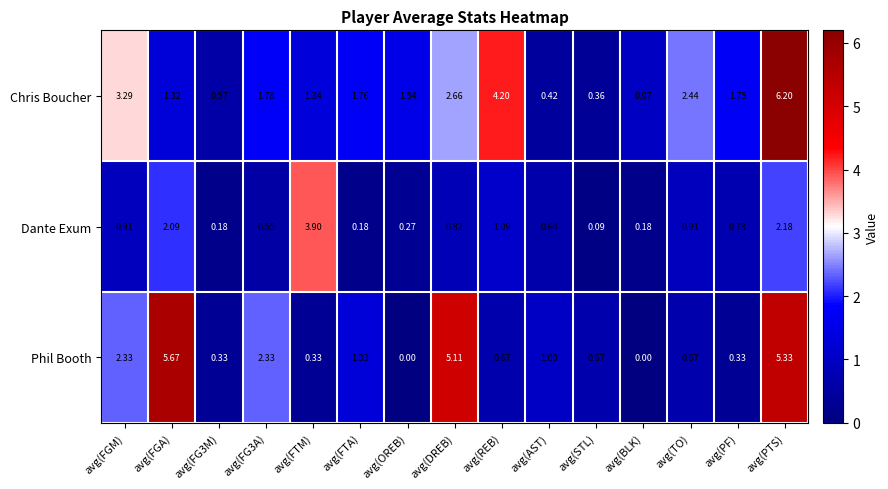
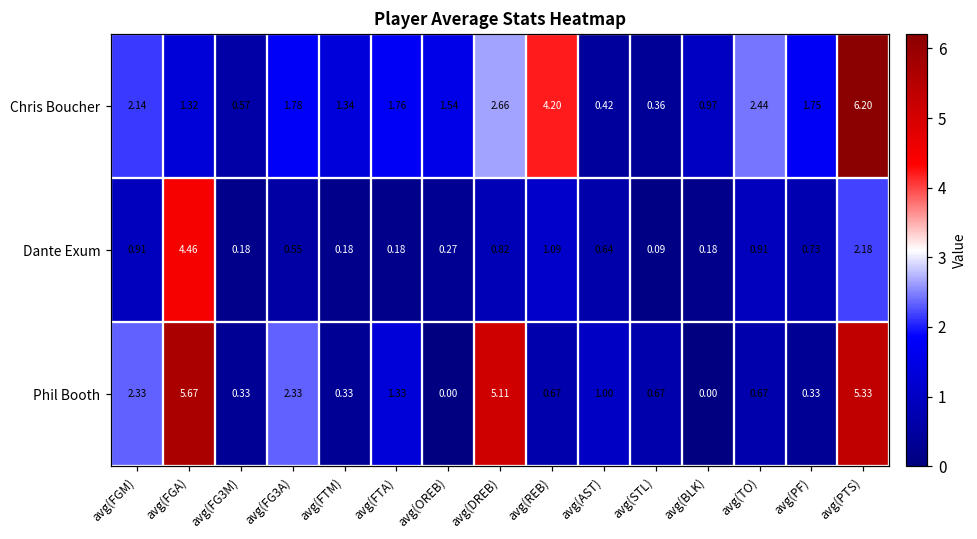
  {
    "Chris Boucher": {
-     "avg(FGM)": 3.29,
+     "avg(FGM)": 2.14,
      "avg(FGA)": 1.32,
      "avg(FG3M)": 0.57,
      "avg(FG3A)": 1.78,
      "avg(FTM)": 1.34,
      "avg(FTA)": 1.76,
      "avg(OREB)": 1.54,
      "avg(DREB)": 2.66,
      "avg(REB)": 4.20,
      "avg(AST)": 0.42,
      "avg(STL)": 0.36,
      "avg(BLK)": 0.97,
      "avg(TO)": 2.44,
      "avg(PF)": 1.75,
      "avg(PTS)": 6.20
    },
    "Dante Exum": {
      "avg(FGM)": 0.91,
-     "avg(FGA)": 2.09,
+     "avg(FGA)": 4.46,
      "avg(FG3M)": 0.18,
      "avg(FG3A)": 0.55,
-     "avg(FTM)": 3.90,
+     "avg(FTM)": 0.18,
      "avg(FTA)": 0.18,
      "avg(OREB)": 0.27,
      "avg(DREB)": 0.82,
      "avg(REB)": 1.09,
      "avg(AST)": 0.64,
      "avg(STL)": 0.09,
      "avg(BLK)": 0.18,
      "avg(TO)": 0.91,
      "avg(PF)": 0.73,
      "avg(PTS)": 2.18
    },
    "Phil Booth": {
      "avg(FGM)": 2.33,
      "avg(FGA)": 5.67,
      "avg(FG3M)": 0.33,
      "avg(FG3A)": 2.33,
      "avg(FTM)": 0.33,
      "avg(FTA)": 1.33,
      "avg(OREB)": 0.00,
      "avg(DREB)": 5.11,
      "avg(REB)": 0.67,
      "avg(AST)": 1.00,
      "avg(STL)": 0.67,
      "avg(BLK)": 0.00,
      "avg(TO)": 0.67,
      "avg(PF)": 0.33,
      "avg(PTS)": 5.33
    }
  }
